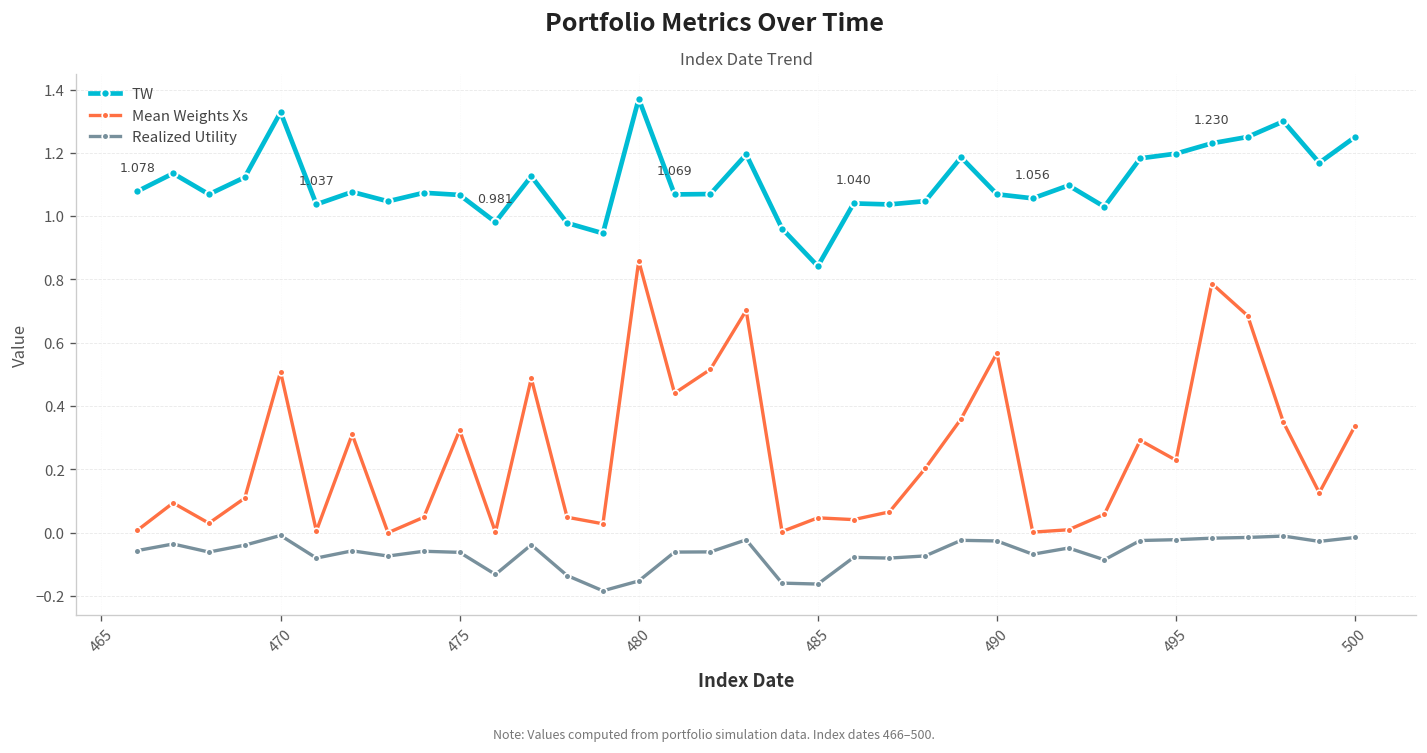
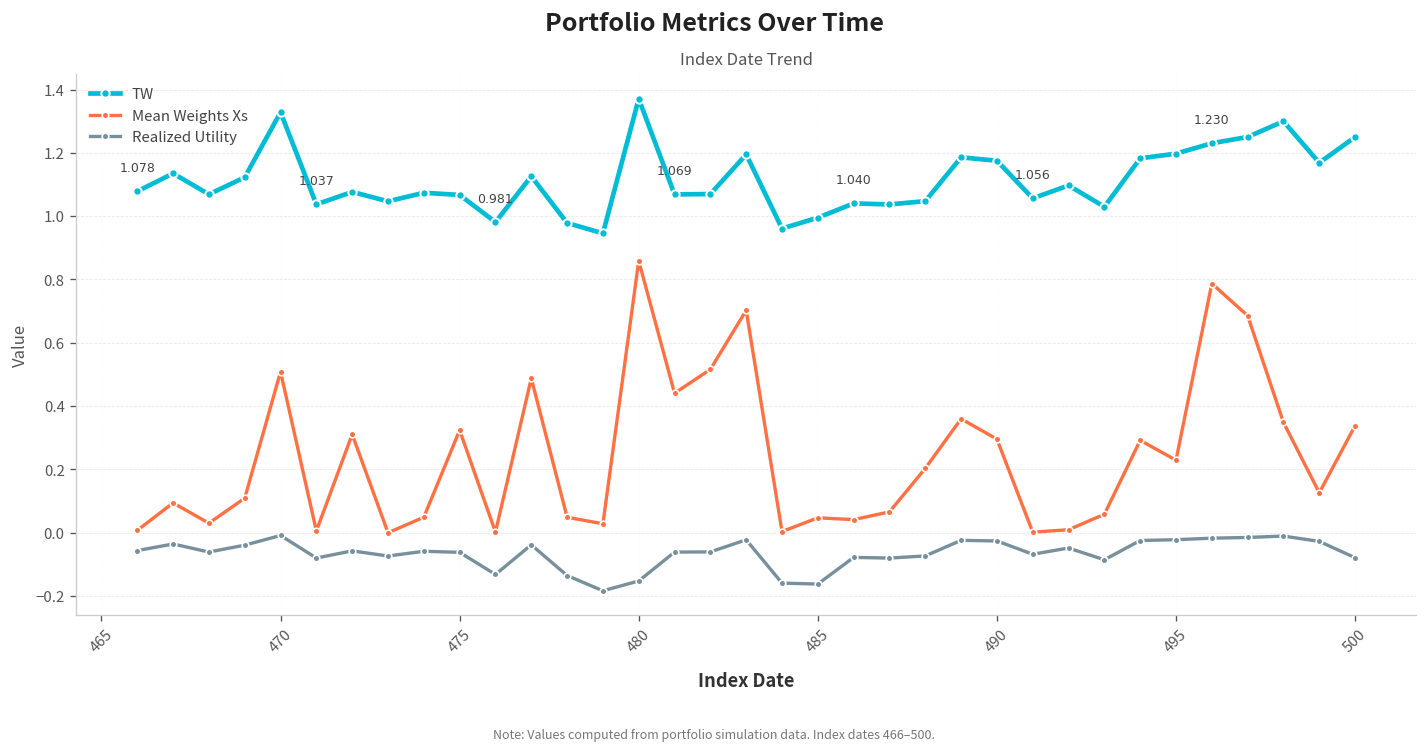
  {
    "TW": {
      "470": 1.33,
      "475": 1.07,
      "480": 1.37,
-     "485": 0.84,
-     "490": 1.07,
+     "485": 1.00,
+     "490": 1.18,
      "495": 1.20,
      "500": 1.25
    },
    "Mean Weights Xs": {
      "470": 0.51,
      "475": 0.32,
      "480": 0.86,
      "485": 0.05,
-     "490": 0.57,
+     "490": 0.30,
      "495": 0.23,
      "500": 0.34
    },
    "Realized Utility": {
      "470": -0.01,
      "475": -0.06,
      "480": -0.15,
      "485": -0.16,
      "490": -0.03,
      "495": -0.02,
-     "500": -0.01
+     "500": -0.08
    }
  }
